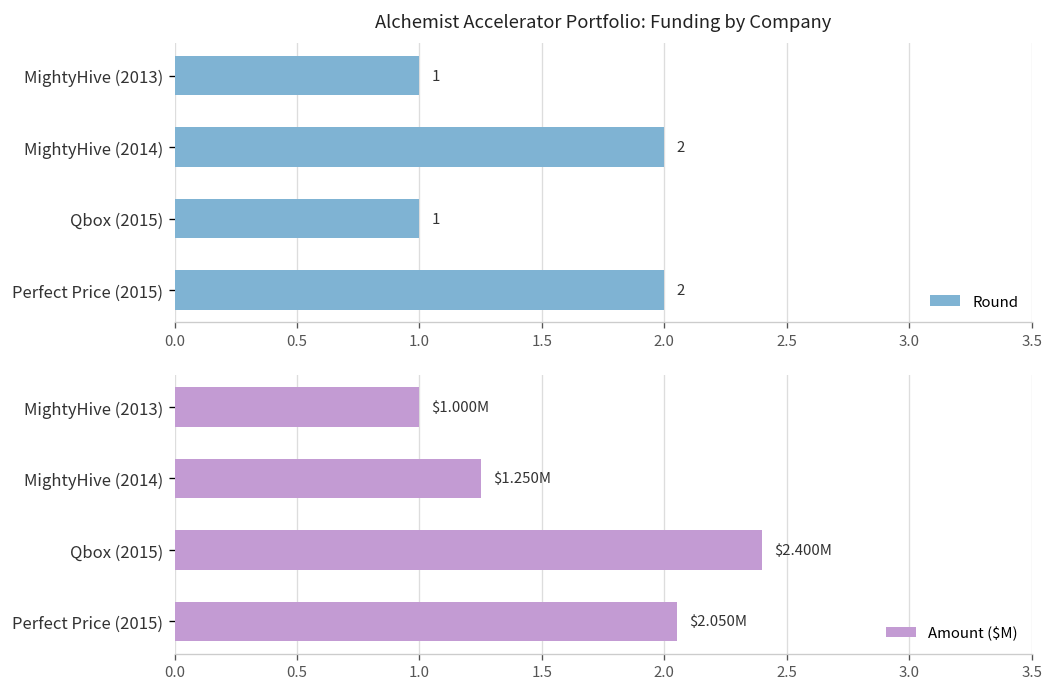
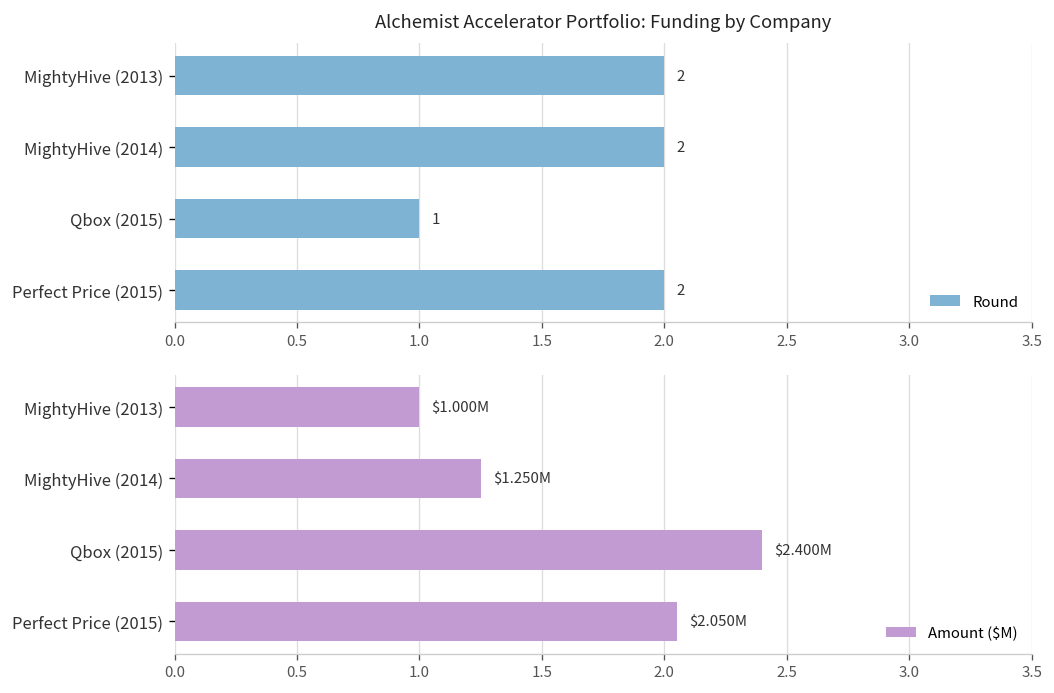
  {
    "Alchemist Accelerator Portfolio: Funding by Company": {
-     "MightyHive (2013)": 1,
+     "MightyHive (2013)": 2,
      "MightyHive (2014)": 2,
      "Qbox (2015)": 1,
      "Perfect Price (2015)": 2
    }
  }
